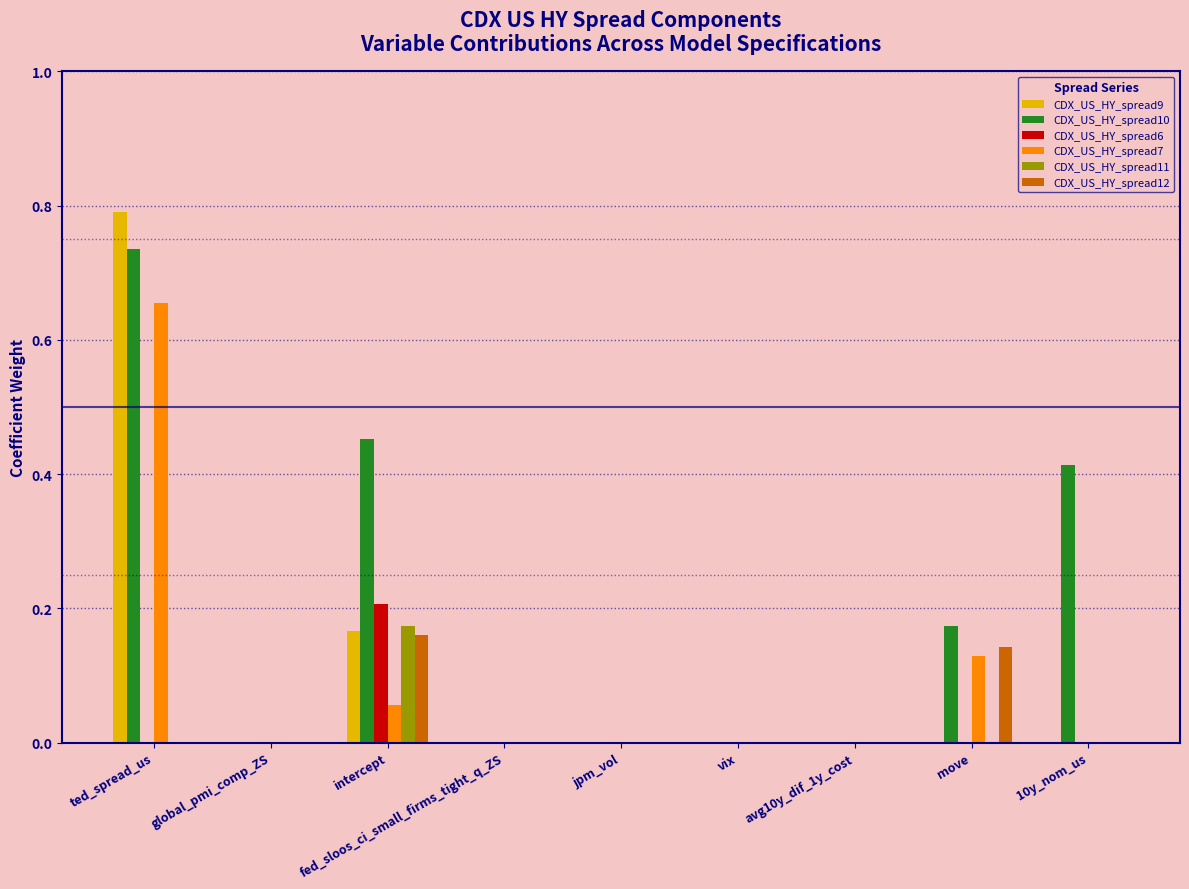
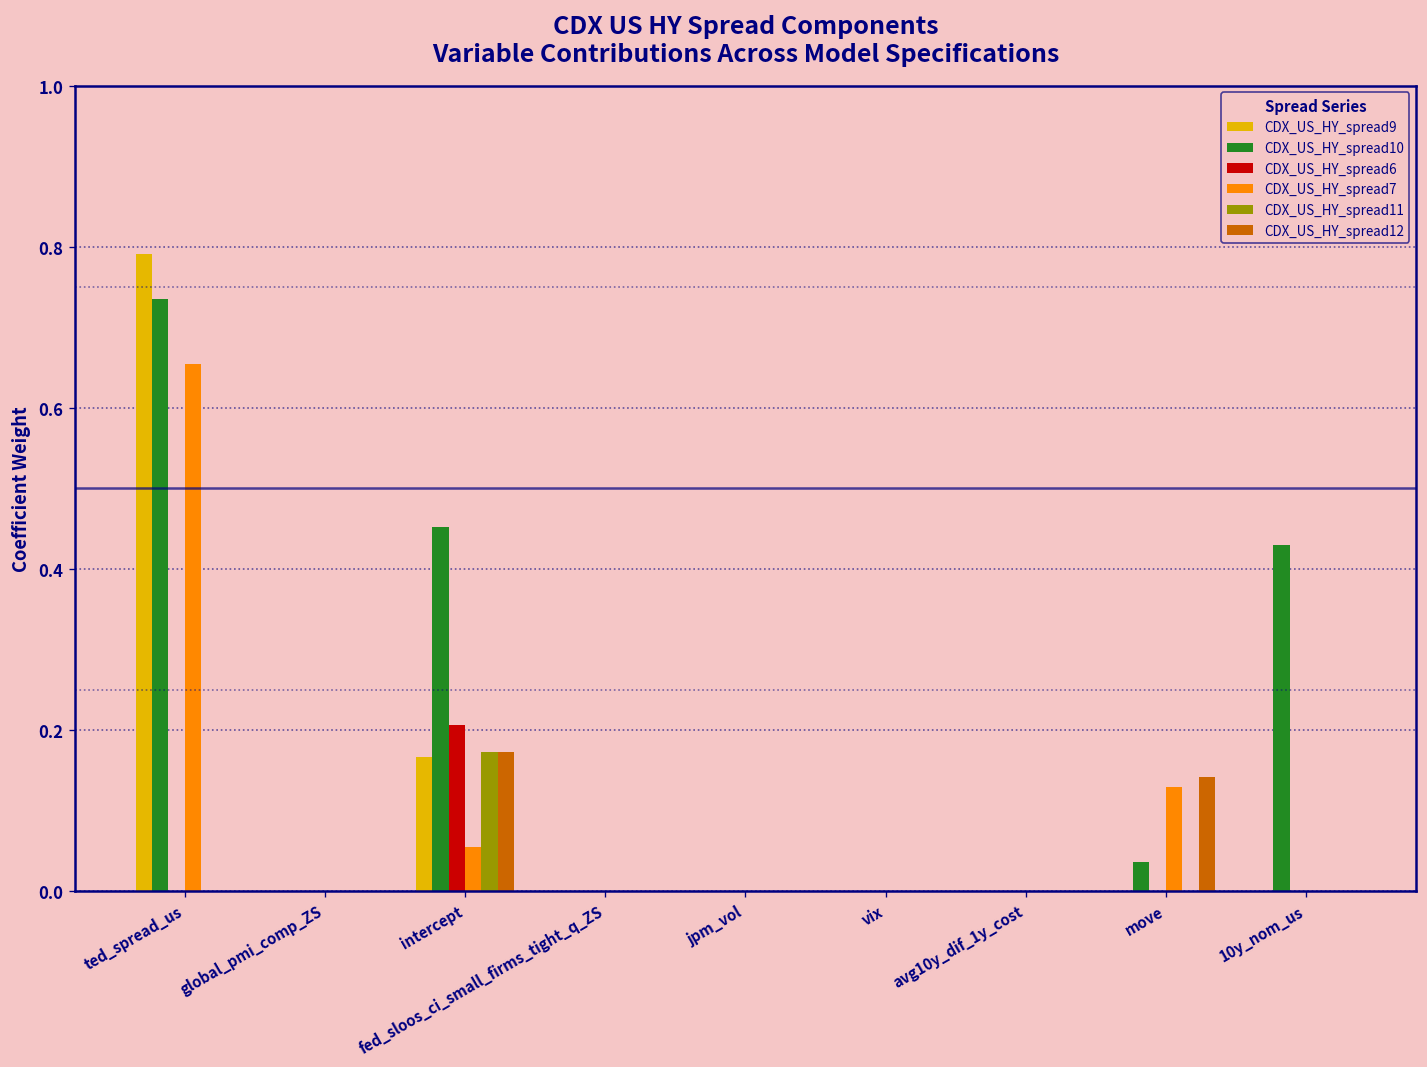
  {
    "CDX_US_HY_spread10": {
      "ted_spread_us": 0.74,
      "global_pmi_comp_ZS": 0.00,
      "intercept": 0.45,
      "fed_sloos_ci_small_firms_tight_q_ZS": 0.00,
      "jpm_vol": 0.00,
      "vix": 0.00,
      "avg10y_dif_1y_cost": 0.00,
-     "move": 0.17,
-     "10y_nom_us": 0.41
+     "move": 0.04,
+     "10y_nom_us": 0.43
    },
    "CDX_US_HY_spread6": {
      "ted_spread_us": 0.00,
      "global_pmi_comp_ZS": 0.00,
      "intercept": 0.21,
      "fed_sloos_ci_small_firms_tight_q_ZS": 0.00,
      "jpm_vol": 0.00,
      "vix": 0.00,
      "avg10y_dif_1y_cost": 0.00,
      "move": 0.00,
      "10y_nom_us": 0.00
    },
    "CDX_US_HY_spread11": {
      "ted_spread_us": 0.00,
      "global_pmi_comp_ZS": 0.00,
      "intercept": 0.17,
      "fed_sloos_ci_small_firms_tight_q_ZS": 0.00,
      "jpm_vol": 0.00,
      "vix": 0.00,
      "avg10y_dif_1y_cost": 0.00,
      "move": 0.00,
      "10y_nom_us": 0.00
    },
    "CDX_US_HY_spread12": {
      "ted_spread_us": 0.00,
      "global_pmi_comp_ZS": 0.00,
-     "intercept": 0.16,
+     "intercept": 0.17,
      "fed_sloos_ci_small_firms_tight_q_ZS": 0.00,
      "jpm_vol": 0.00,
      "vix": 0.00,
      "avg10y_dif_1y_cost": 0.00,
      "move": 0.14,
      "10y_nom_us": 0.00
    }
  }
